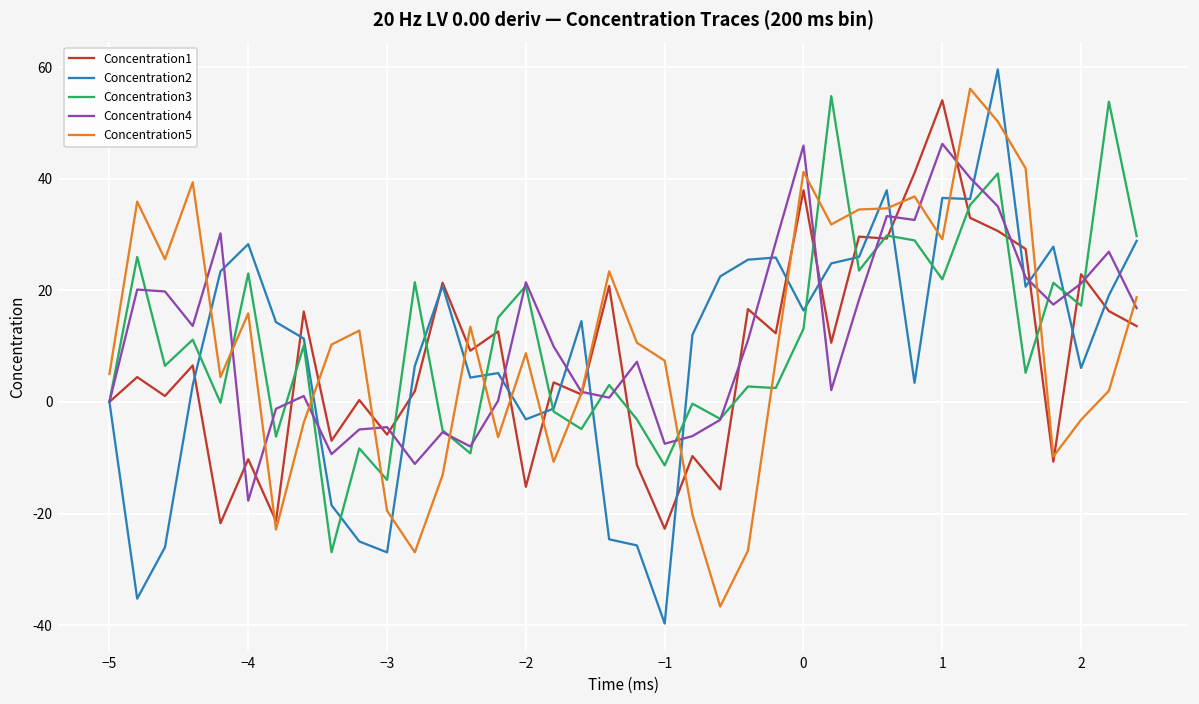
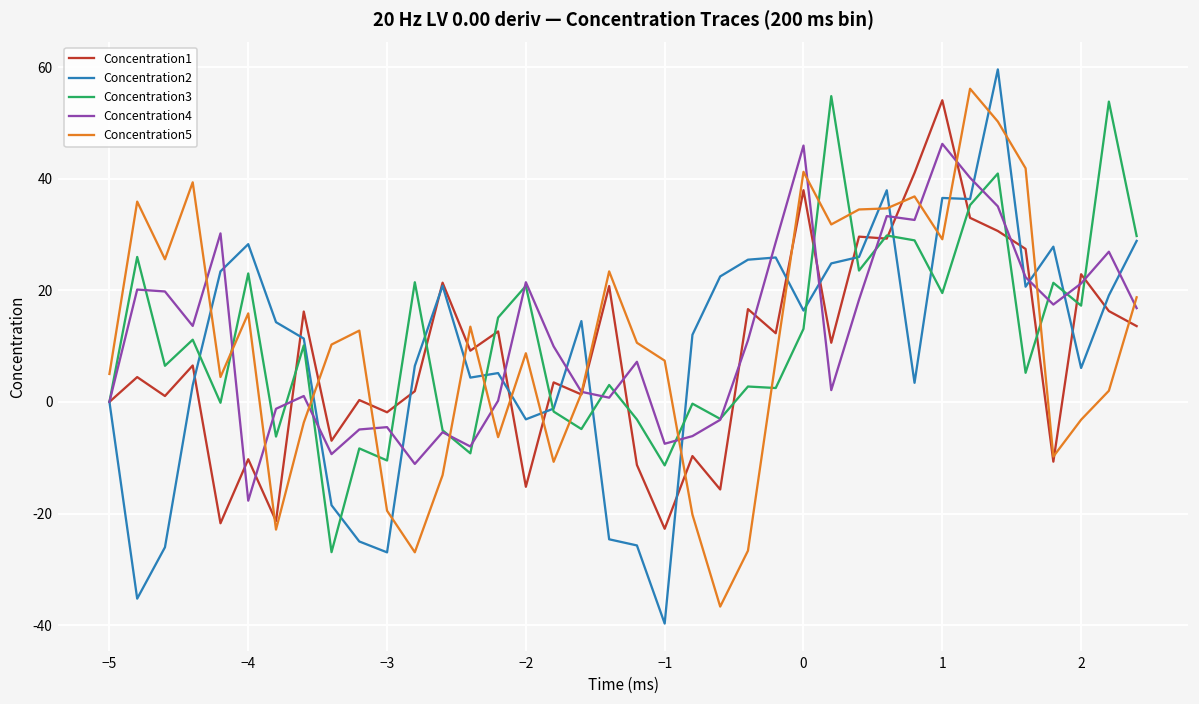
  {
    "Concentration1": {
      "−4": -10,
-     "−3": -6,
+     "−3": -2,
      "−2": -15,
      "−1": -23,
      "0": 38,
      "1": 54,
      "2": 23
    },
    "Concentration2": {
      "−4": 28,
      "−3": -27,
      "−2": -3,
      "−1": -40,
      "0": 16,
      "1": 37,
      "2": 6
    },
    "Concentration3": {
      "−4": 23,
-     "−3": -14,
+     "−3": -10,
      "−2": 21,
      "−1": -11,
      "0": 13,
-     "1": 22,
+     "1": 20,
      "2": 17
    },
    "Concentration4": {
      "−4": -18,
      "−3": -5,
      "−2": 21,
      "−1": -7,
      "0": 46,
      "1": 46,
      "2": 21
    },
    "Concentration5": {
      "−5": 5,
      "−4": 16,
      "−3": -19,
      "−2": 9,
      "−1": 7,
      "0": 41,
      "1": 29,
      "2": -3
    }
  }
